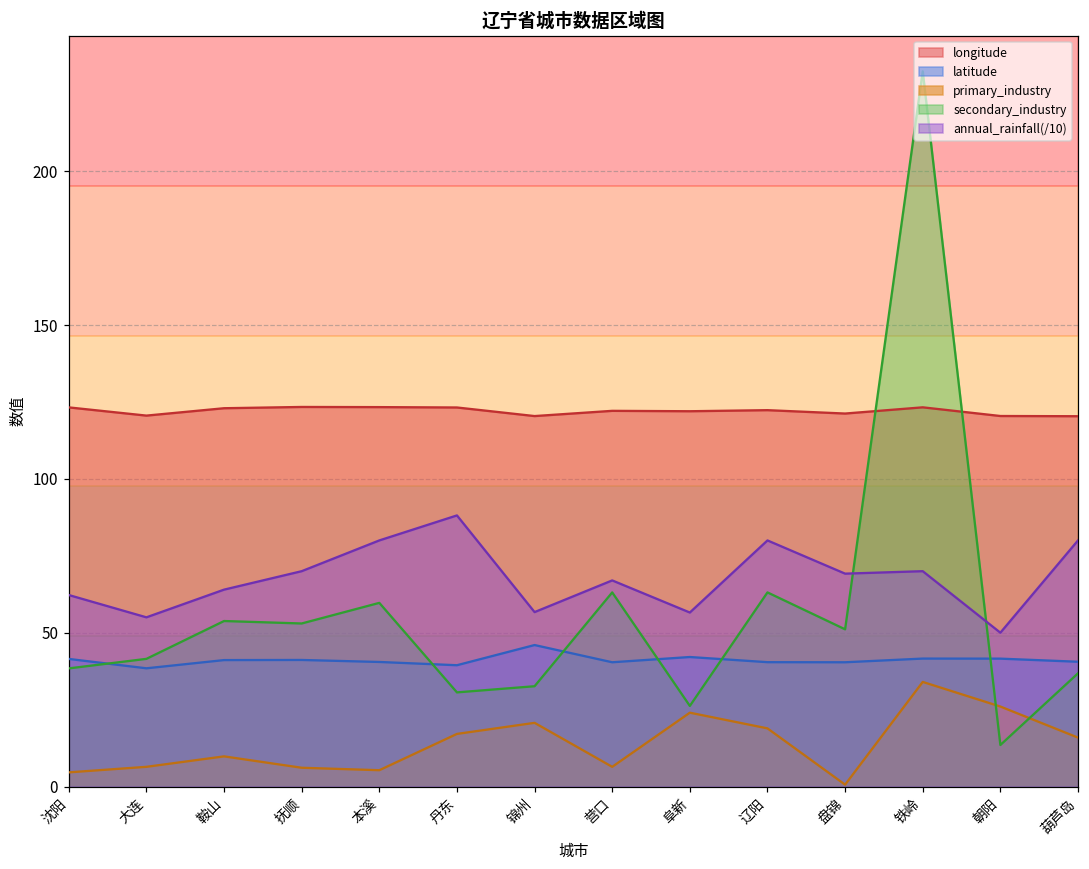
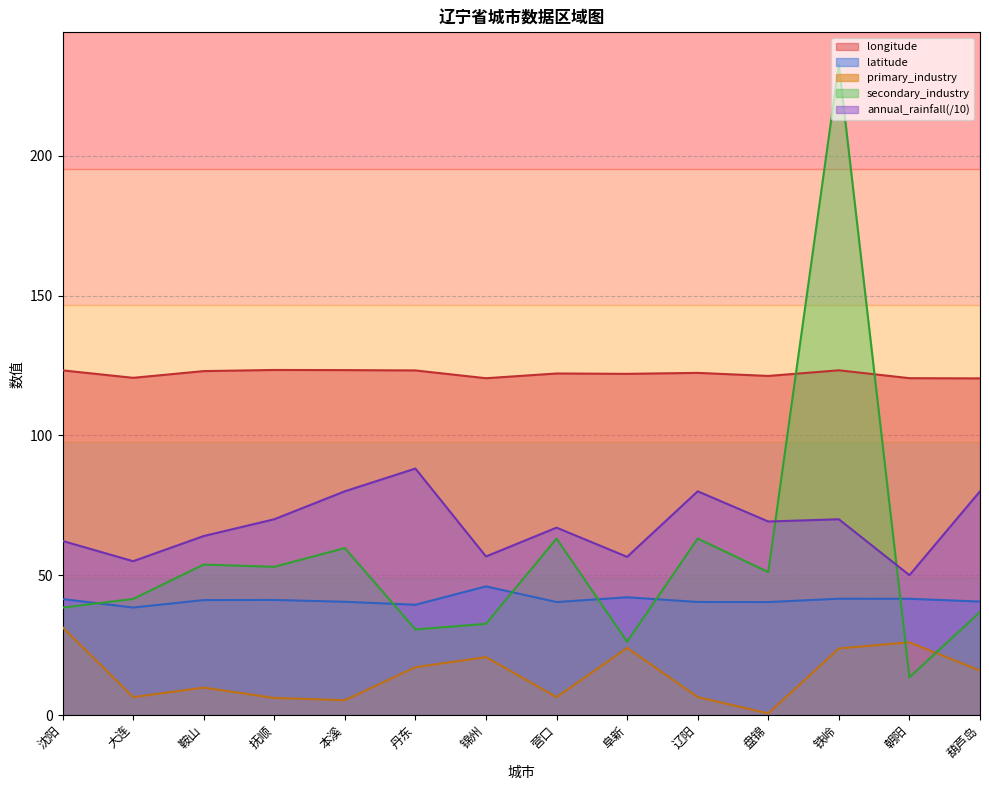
  {
    "longitude": {
      "沈阳": 123,
      "大连": 121,
      "鞍山": 123,
      "抚顺": 123,
      "本溪": 123,
      "丹东": 123,
      "锦州": 120,
      "营口": 122,
      "阜新": 122,
      "辽阳": 122,
      "盘锦": 121,
      "铁岭": 123,
      "朝阳": 120,
      "葫芦岛": 120
    },
    "latitude": {
      "沈阳": 41,
      "大连": 38,
      "鞍山": 41,
      "抚顺": 41,
      "本溪": 40,
      "丹东": 39,
      "锦州": 46,
      "营口": 40,
      "阜新": 42,
      "辽阳": 40,
      "盘锦": 40,
      "铁岭": 42,
      "朝阳": 42,
      "葫芦岛": 41
    },
    "primary_industry": {
-     "沈阳": 5,
+     "沈阳": 31,
      "大连": 6,
      "鞍山": 10,
      "抚顺": 6,
      "本溪": 5,
      "丹东": 17,
      "锦州": 21,
      "营口": 6,
      "阜新": 24,
-     "辽阳": 19,
+     "辽阳": 6,
      "盘锦": 1,
-     "铁岭": 34,
+     "铁岭": 24,
      "朝阳": 26,
      "葫芦岛": 16
    },
    "secondary_industry": {
      "沈阳": 38,
      "大连": 42,
      "鞍山": 54,
      "抚顺": 53,
      "本溪": 60,
      "丹东": 31,
      "锦州": 33,
      "营口": 63,
      "阜新": 26,
      "辽阳": 63,
      "盘锦": 51,
      "朝阳": 14,
      "葫芦岛": 37
    },
    "annual_rainfall(/10)": {
      "沈阳": 62,
      "大连": 55,
      "鞍山": 64,
      "抚顺": 70,
      "本溪": 80,
      "丹东": 88,
      "锦州": 57,
      "营口": 67,
      "阜新": 57,
      "辽阳": 80,
      "盘锦": 69,
      "铁岭": 70,
      "朝阳": 50,
      "葫芦岛": 80
    }
  }
